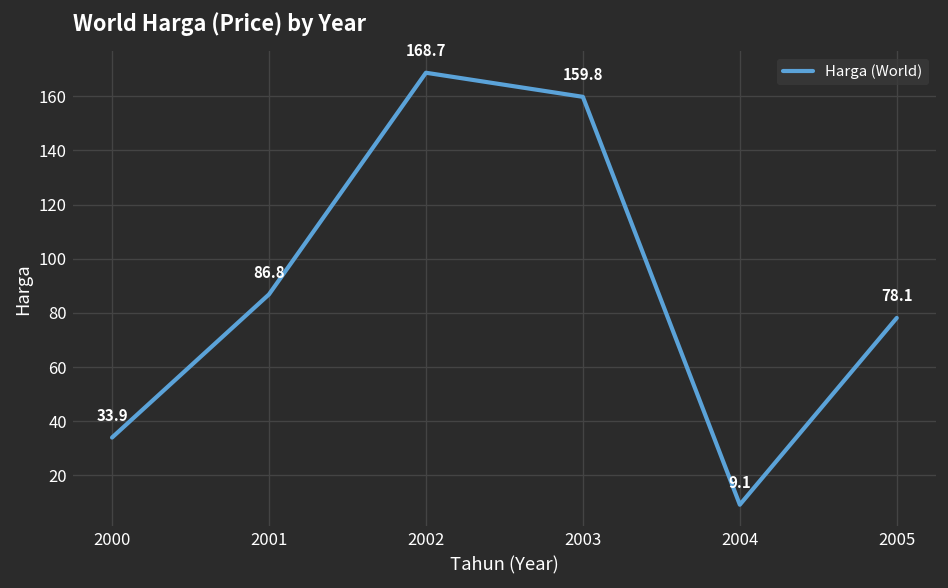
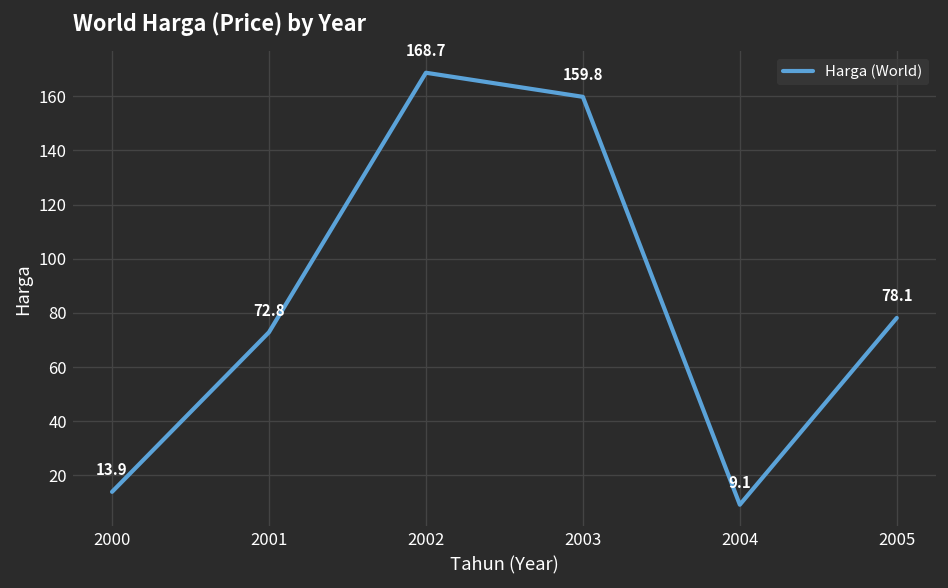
  {
-   "2000": 33.9,
-   "2001": 86.8,
+   "2000": 13.9,
+   "2001": 72.8,
    "2002": 168.7,
    "2003": 159.8,
    "2004": 9.1,
    "2005": 78.1
  }
